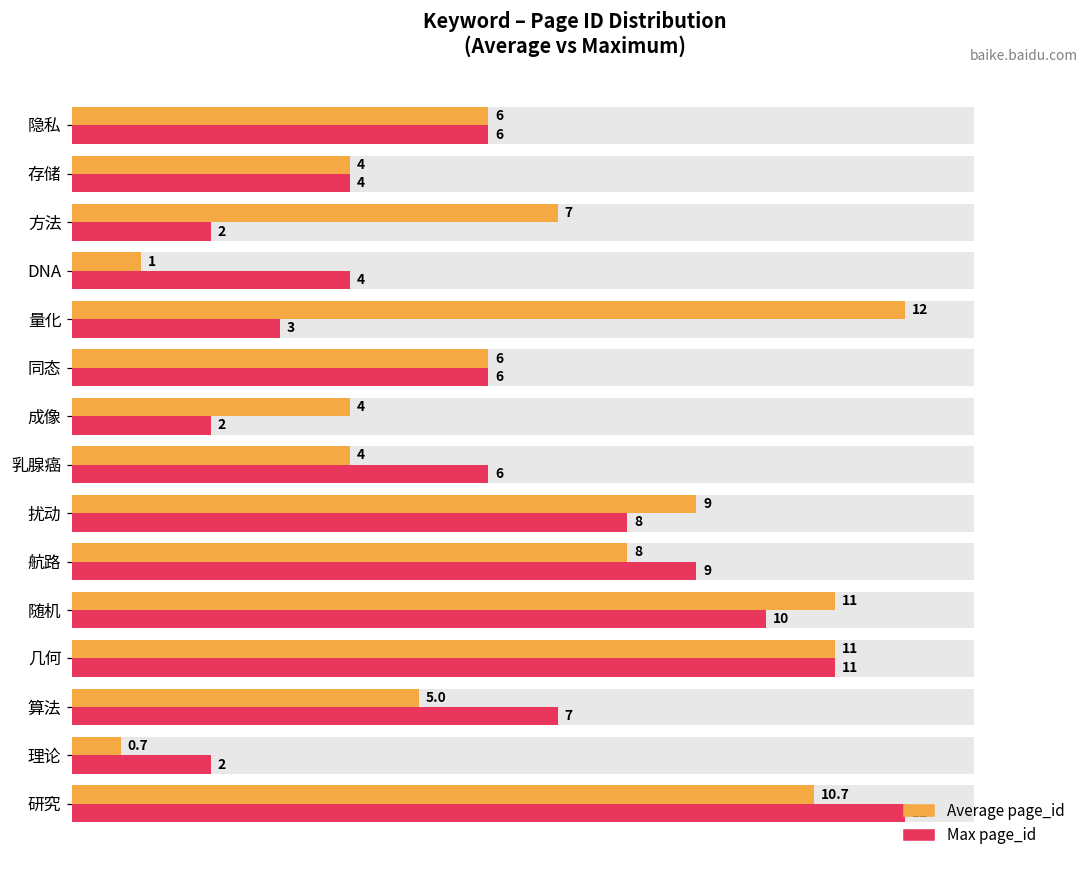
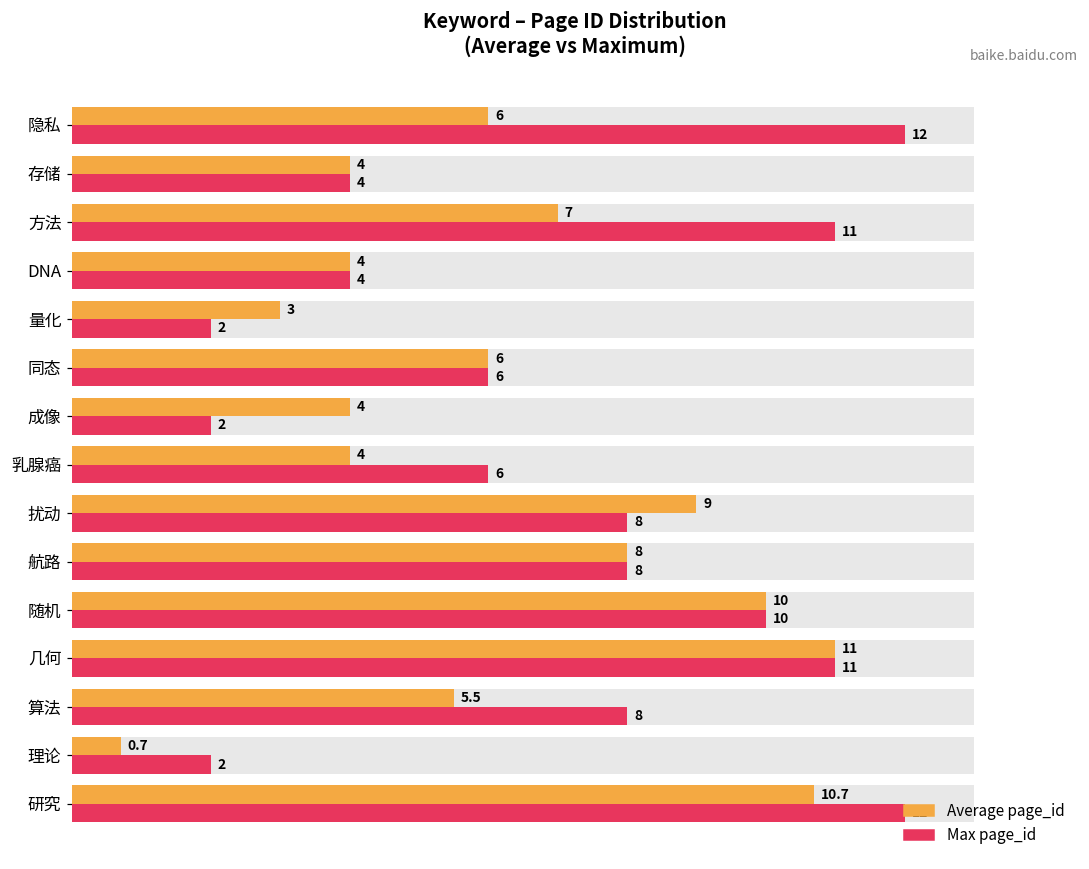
  {
    "Average page_id": {
-     "DNA": 1,
-     "量化": 12,
-     "随机": 11,
-     "算法": 5.0
+     "DNA": 4,
+     "量化": 3,
+     "随机": 10,
+     "算法": 5.5
    },
    "Max page_id": {
-     "隐私": 6,
-     "方法": 2,
-     "量化": 3,
-     "航路": 9,
-     "算法": 7
+     "隐私": 12,
+     "方法": 11,
+     "量化": 2,
+     "航路": 8,
+     "算法": 8
    }
  }
